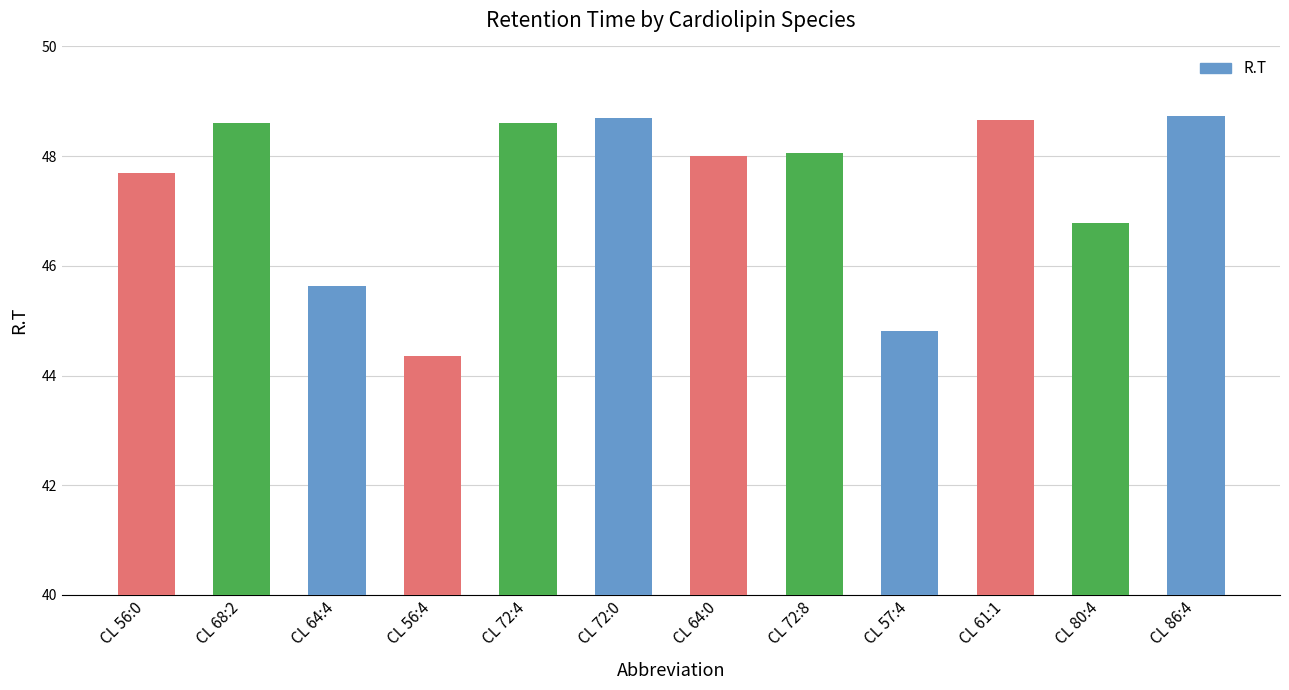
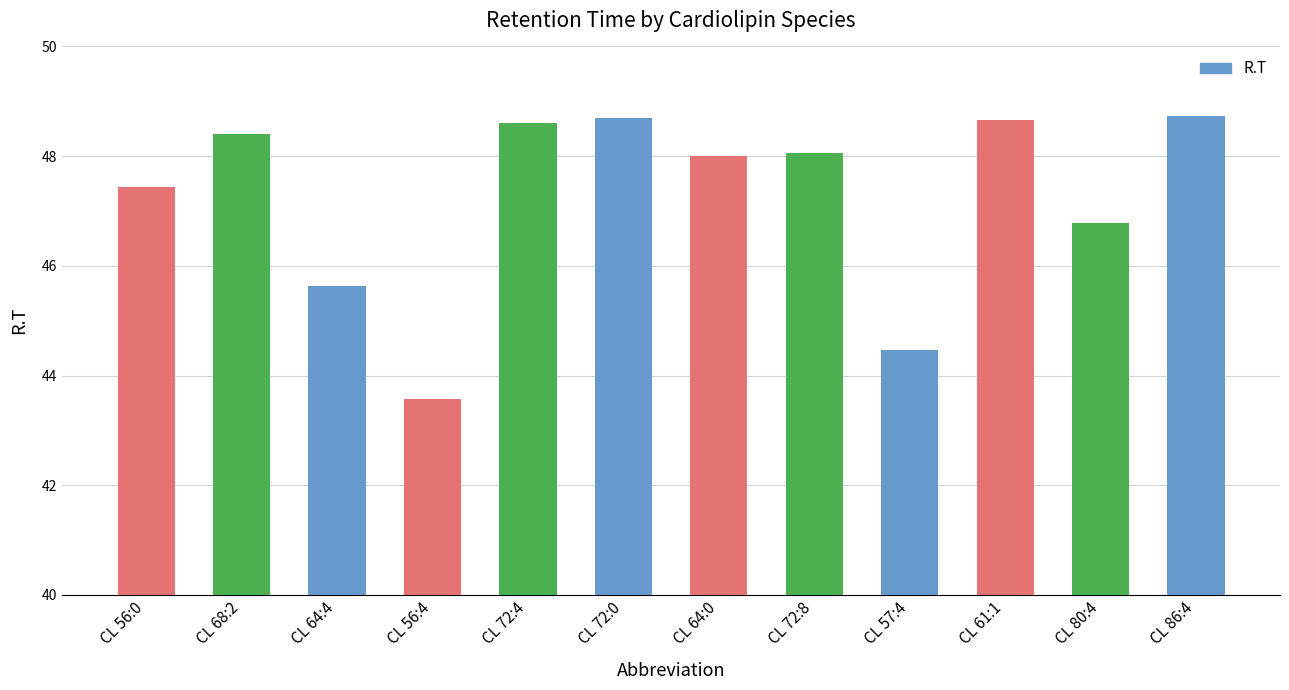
  {
-   "CL 56:0": 47.7,
-   "CL 68:2": 48.6,
+   "CL 56:0": 47.4,
+   "CL 68:2": 48.4,
    "CL 64:4": 45.6,
-   "CL 56:4": 44.4,
+   "CL 56:4": 43.6,
    "CL 72:4": 48.6,
    "CL 72:0": 48.7,
    "CL 64:0": 48.0,
    "CL 72:8": 48.1,
-   "CL 57:4": 44.8,
+   "CL 57:4": 44.5,
    "CL 61:1": 48.7,
    "CL 80:4": 46.8,
    "CL 86:4": 48.7
  }
